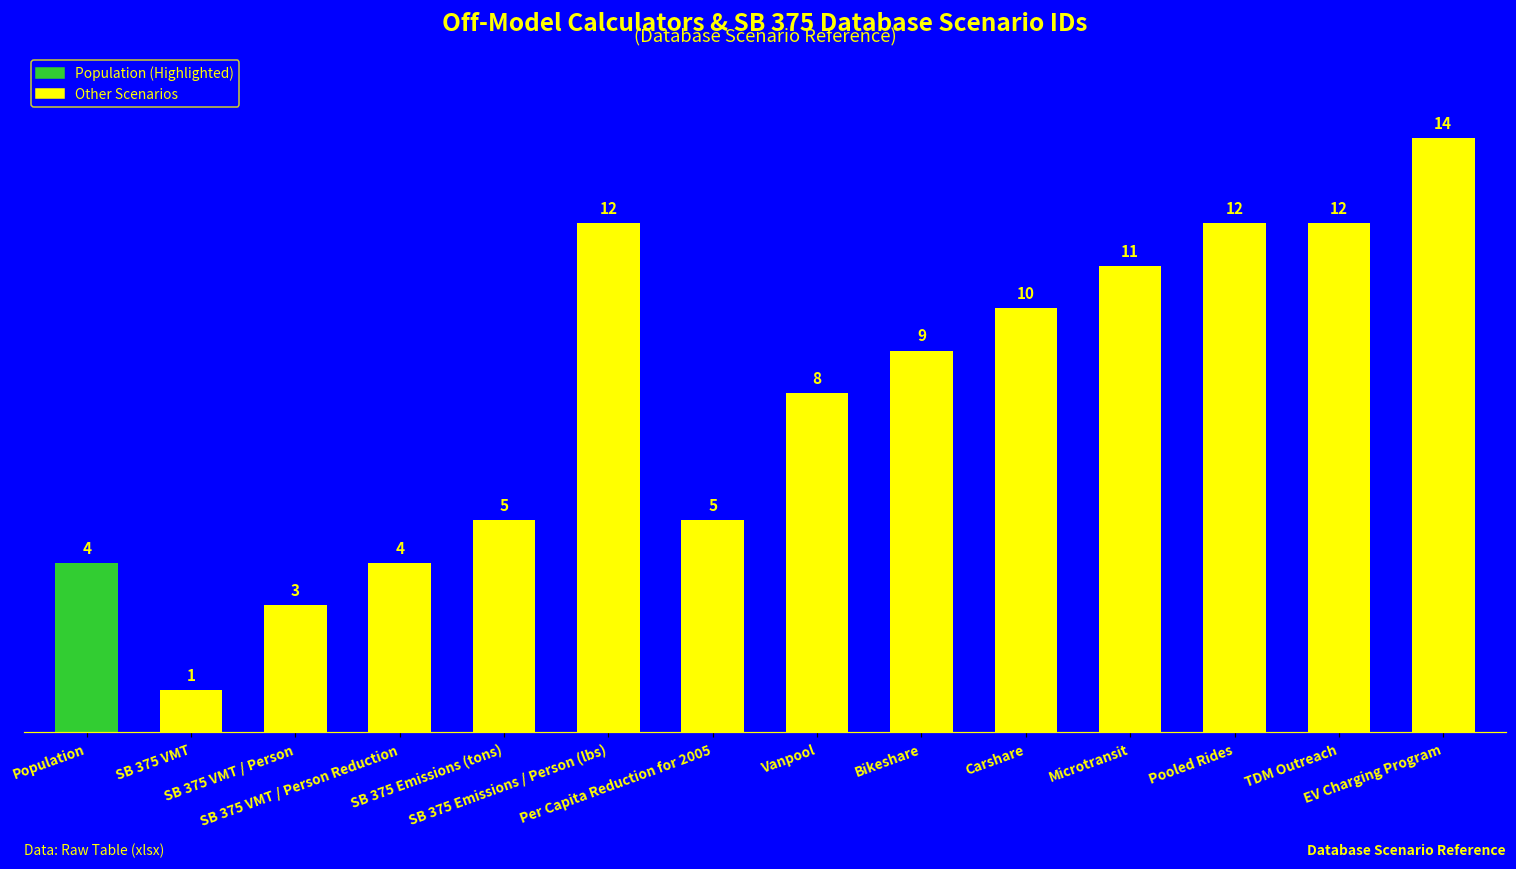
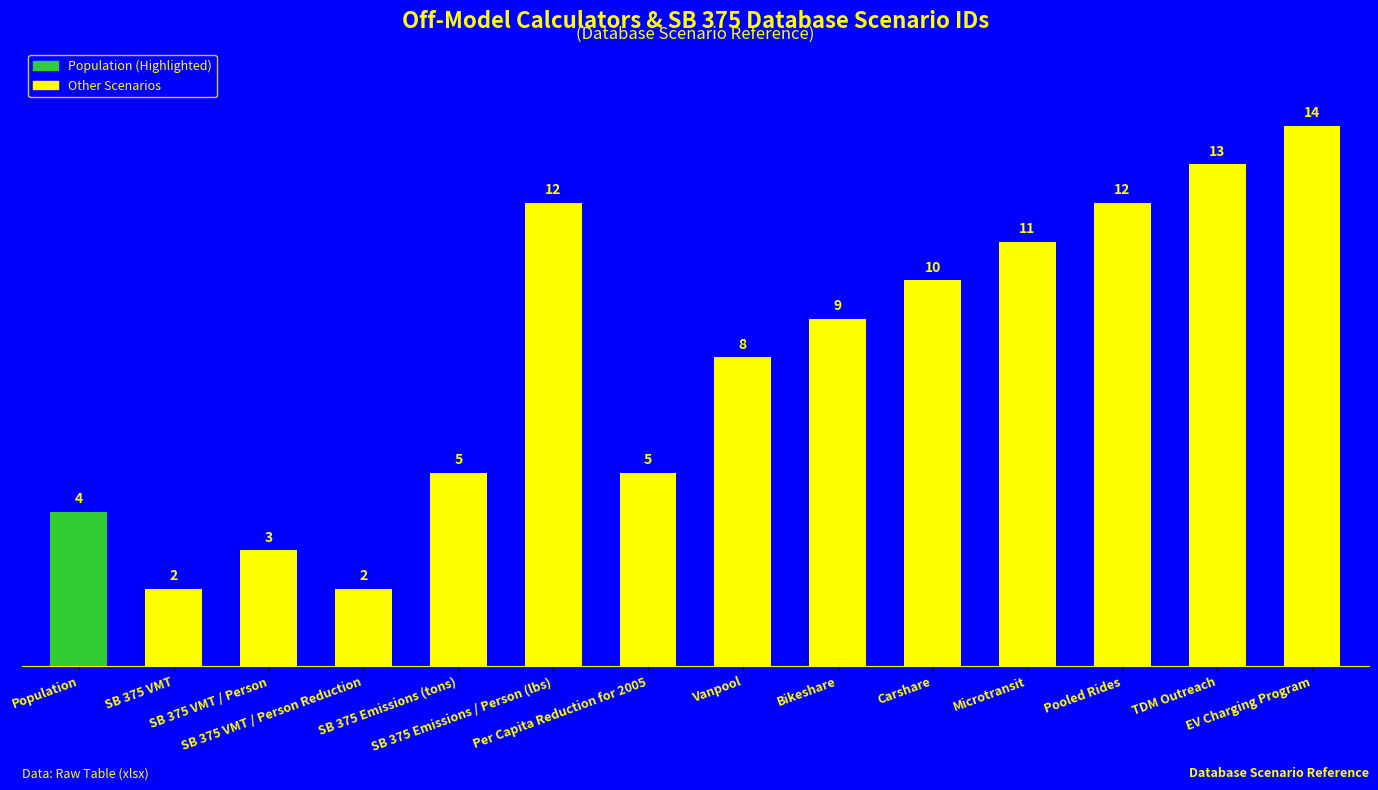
  {
    "Population": 4,
-   "SB 375 VMT": 1,
+   "SB 375 VMT": 2,
    "SB 375 VMT / Person": 3,
-   "SB 375 VMT / Person Reduction": 4,
+   "SB 375 VMT / Person Reduction": 2,
    "SB 375 Emissions (tons)": 5,
    "SB 375 Emissions / Person (lbs)": 12,
    "Per Capita Reduction for 2005": 5,
    "Vanpool": 8,
    "Bikeshare": 9,
    "Carshare": 10,
    "Microtransit": 11,
    "Pooled Rides": 12,
-   "TDM Outreach": 12,
+   "TDM Outreach": 13,
    "EV Charging Program": 14
  }
